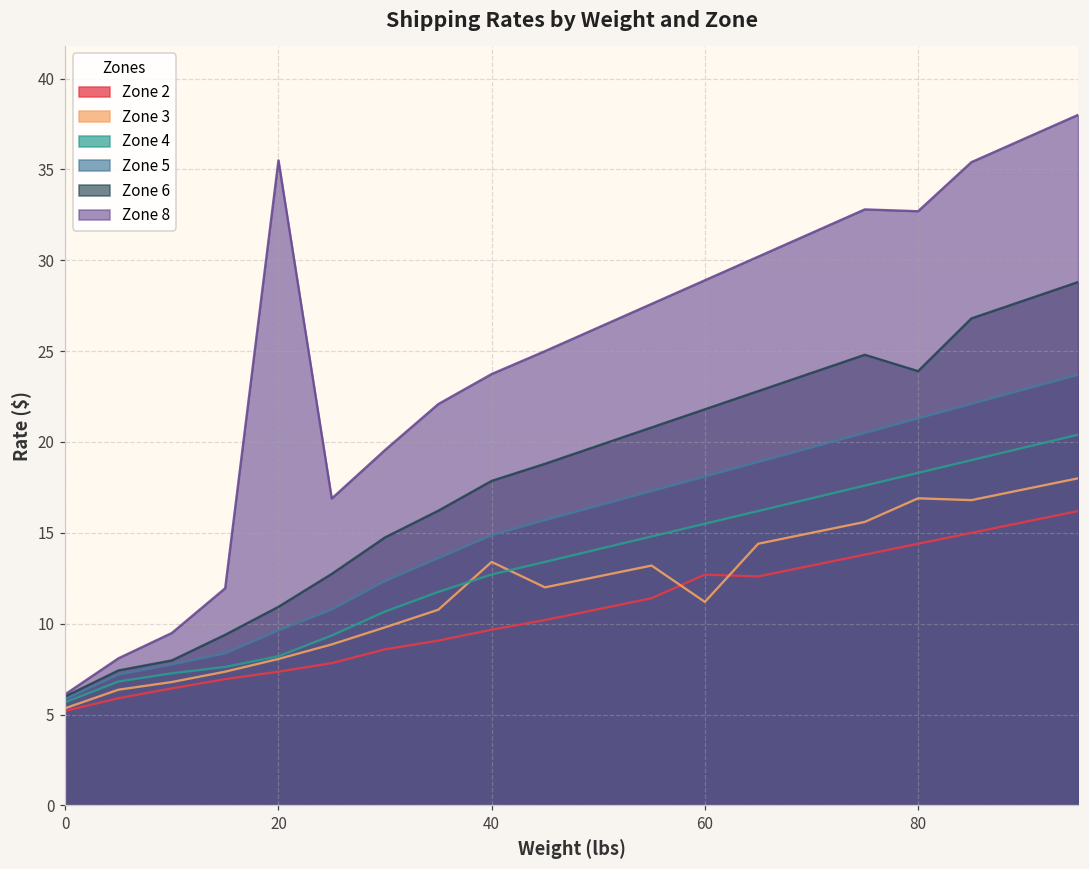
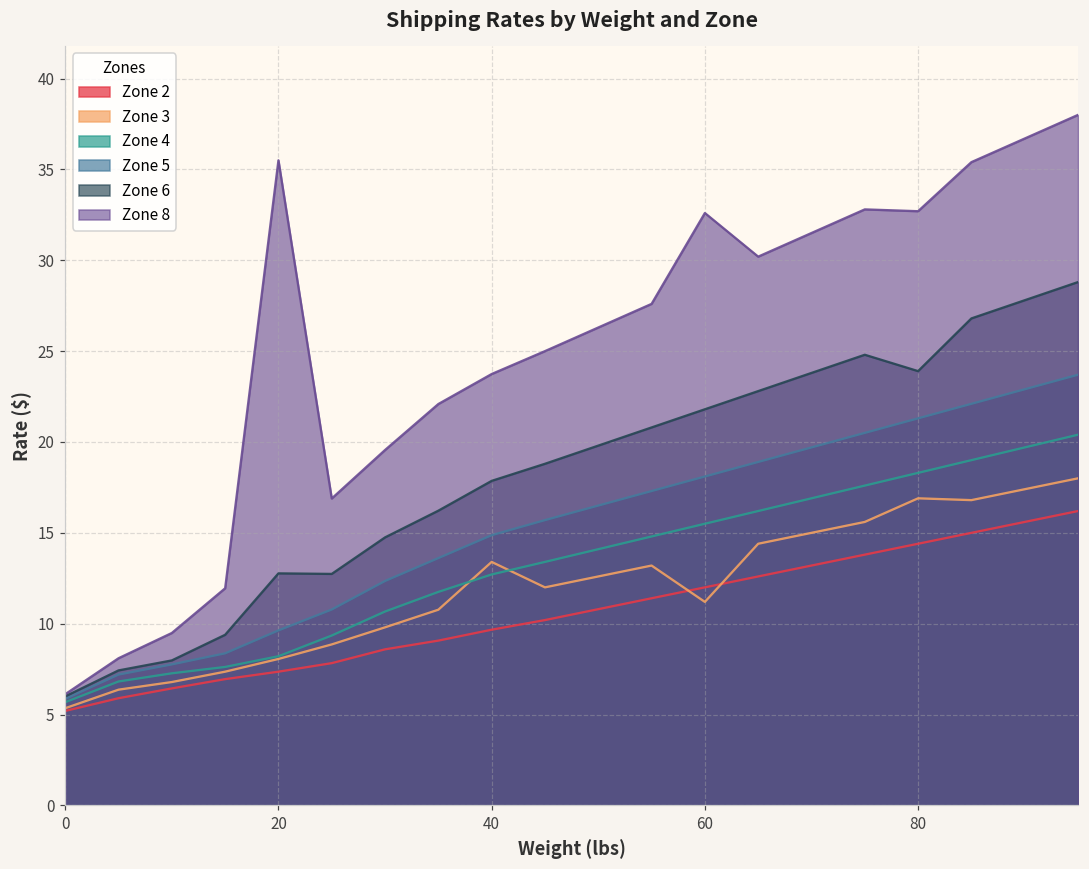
  {
    "Zone 2": {
      "20": 7.4,
      "40": 9.7,
-     "60": 12.7,
+     "60": 12.0,
      "80": 14.4
    },
    "Zone 3": {
      "40": 13.4,
      "60": 11.2,
      "80": 16.9
    },
    "Zone 6": {
-     "20": 10.9,
+     "20": 12.8,
      "40": 17.9,
      "60": 21.8,
      "80": 23.9
    },
    "Zone 8": {
      "20": 35.5,
      "40": 23.7,
-     "60": 28.9,
+     "60": 32.6,
      "80": 32.7
    }
  }
